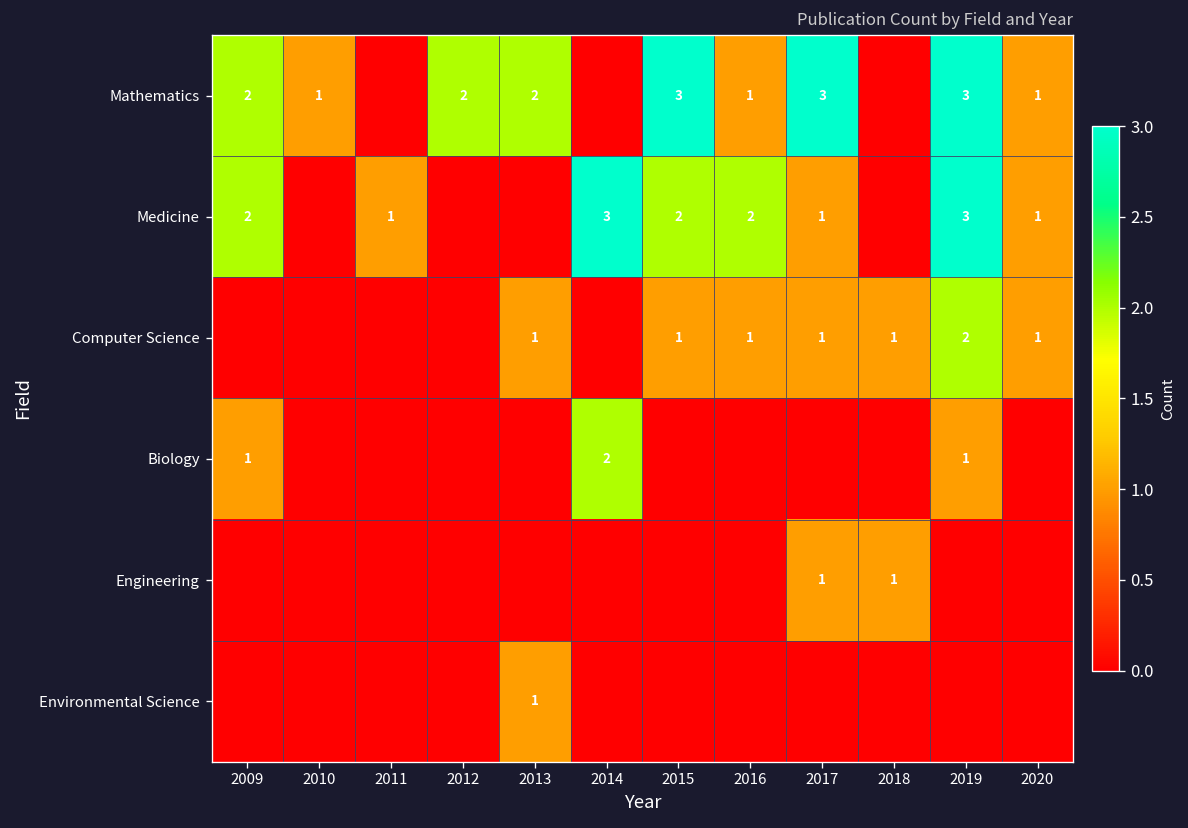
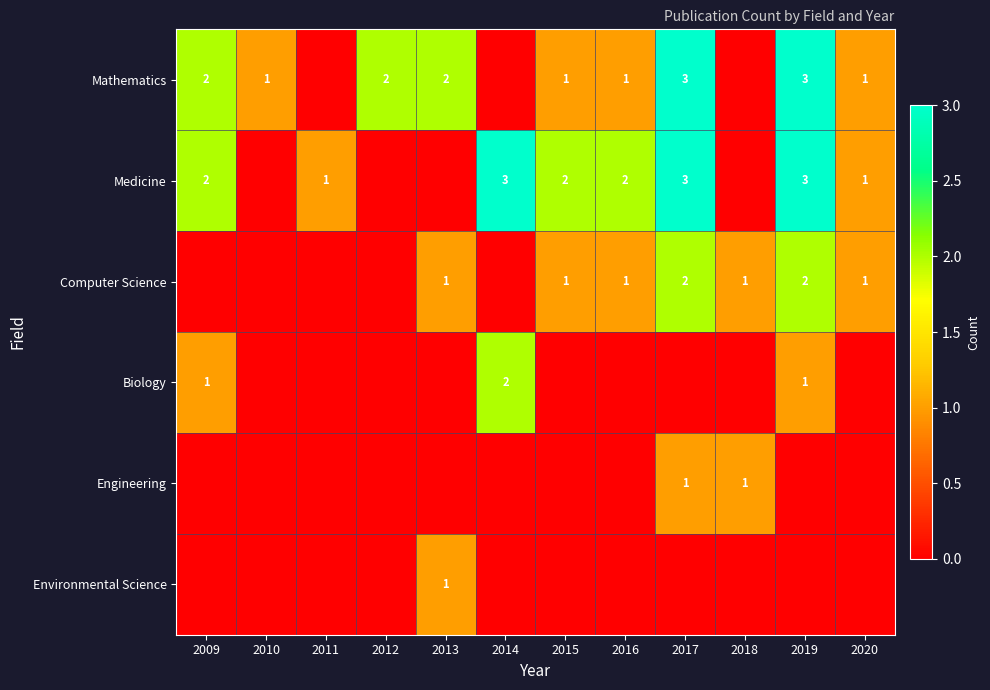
  {
    "Mathematics": {
      "2009": 2,
      "2010": 1,
      "2012": 2,
      "2013": 2,
-     "2015": 3,
+     "2015": 1,
      "2016": 1,
      "2017": 3,
      "2019": 3,
      "2020": 1
    },
    "Medicine": {
      "2009": 2,
      "2011": 1,
      "2014": 3,
      "2015": 2,
      "2016": 2,
-     "2017": 1,
+     "2017": 3,
      "2019": 3,
      "2020": 1
    },
    "Computer Science": {
      "2013": 1,
      "2015": 1,
      "2016": 1,
-     "2017": 1,
+     "2017": 2,
      "2018": 1,
      "2019": 2,
      "2020": 1
    },
    "Biology": {
      "2009": 1,
      "2014": 2,
      "2019": 1
    },
    "Engineering": {
      "2017": 1,
      "2018": 1
    },
    "Environmental Science": {
      "2013": 1
    }
  }
